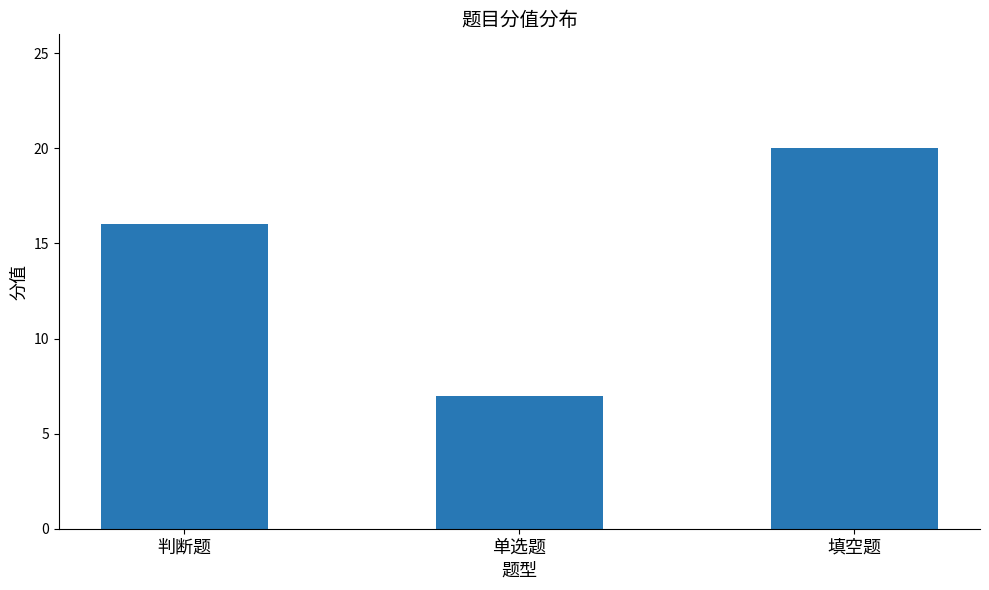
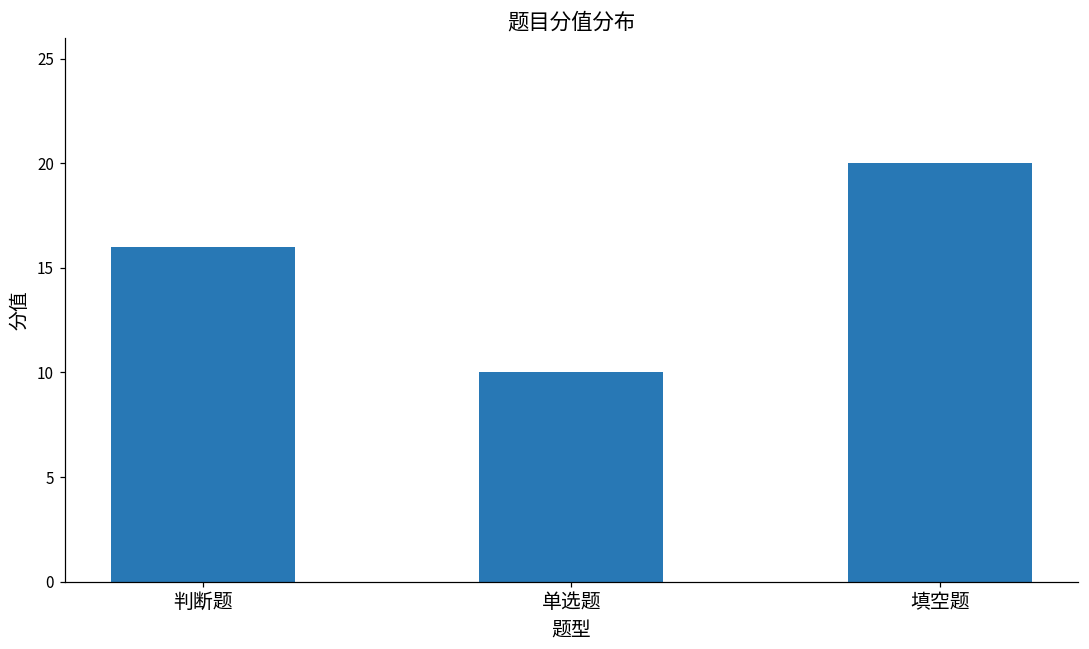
  {
    "判断题": 16,
-   "单选题": 7,
+   "单选题": 10,
    "填空题": 20
  }
